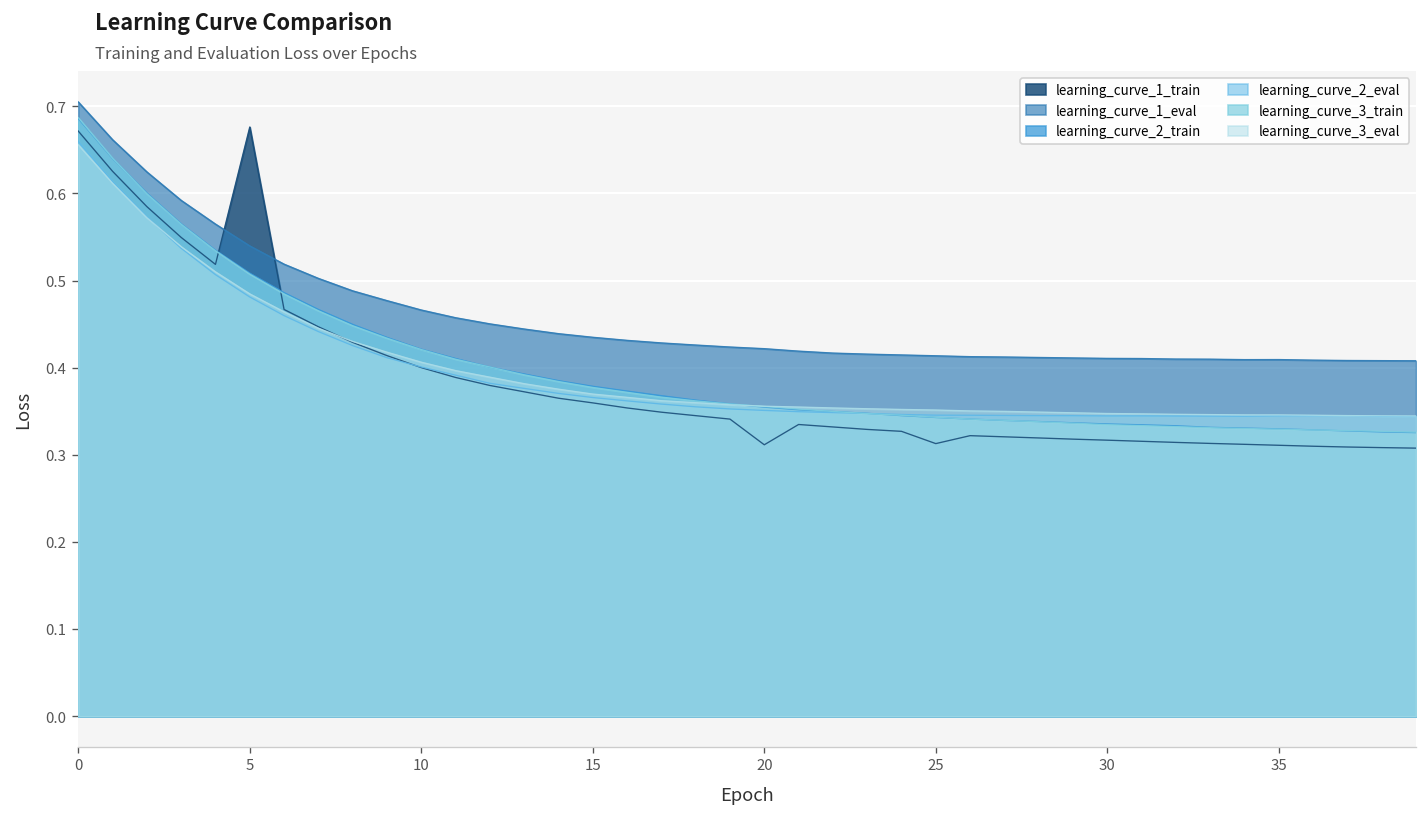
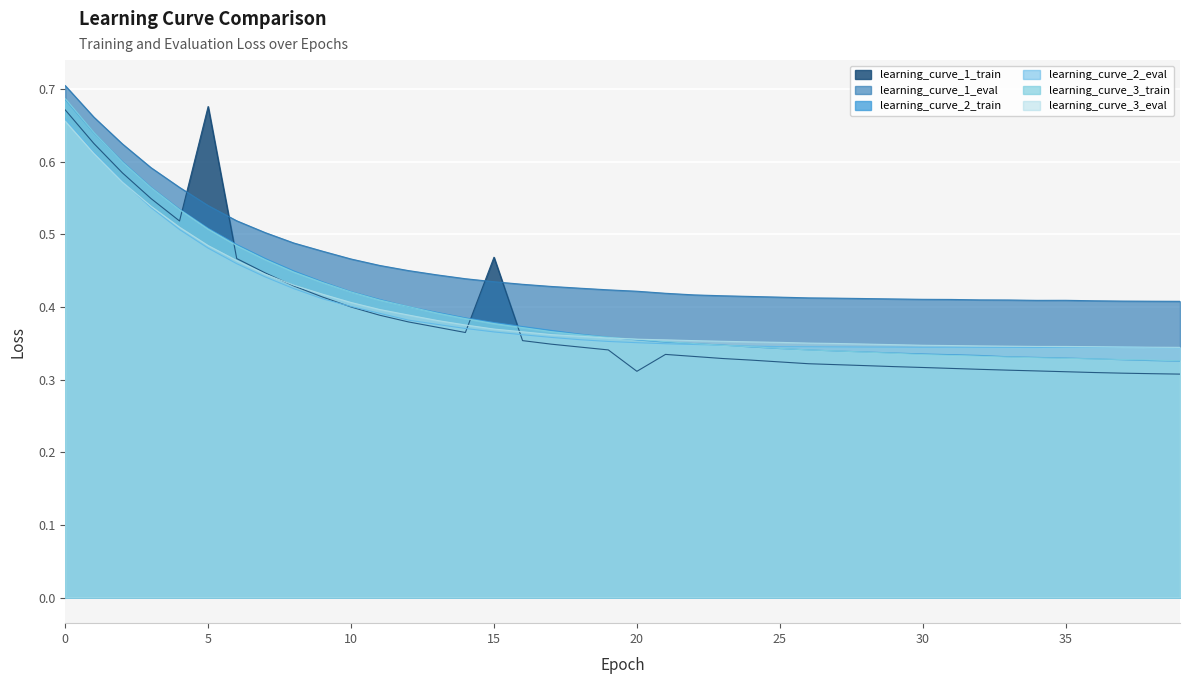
  {
    "learning_curve_1_train": {
      "0": 0.67,
      "5": 0.68,
-     "15": 0.36,
+     "15": 0.47,
      "20": 0.31,
-     "25": 0.31,
+     "25": 0.32,
      "30": 0.32,
      "35": 0.31
    }
  }
